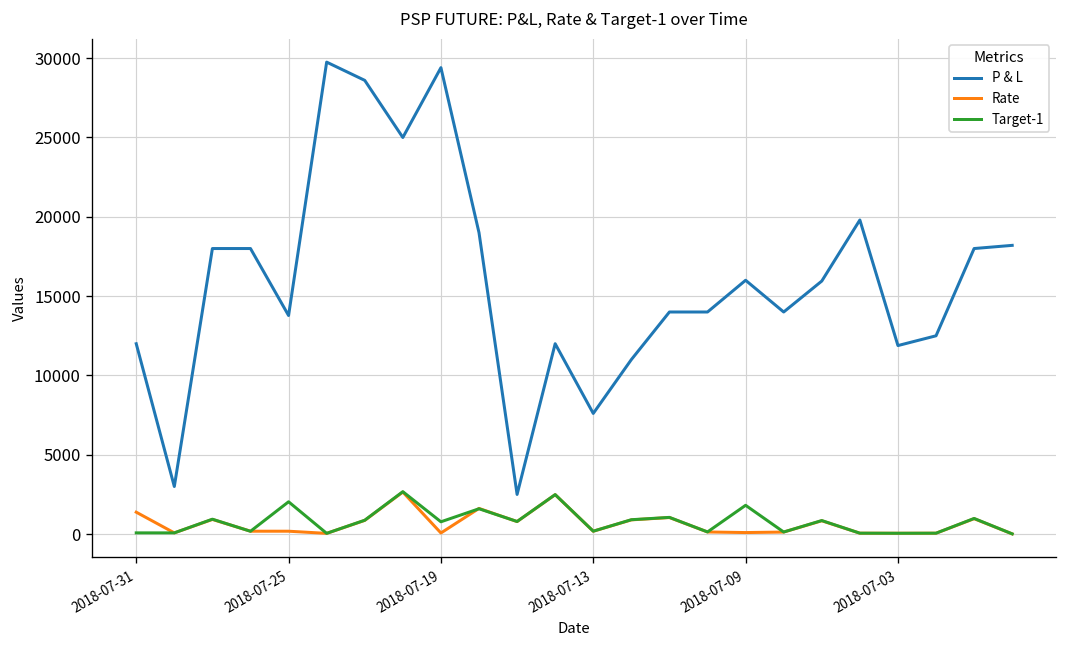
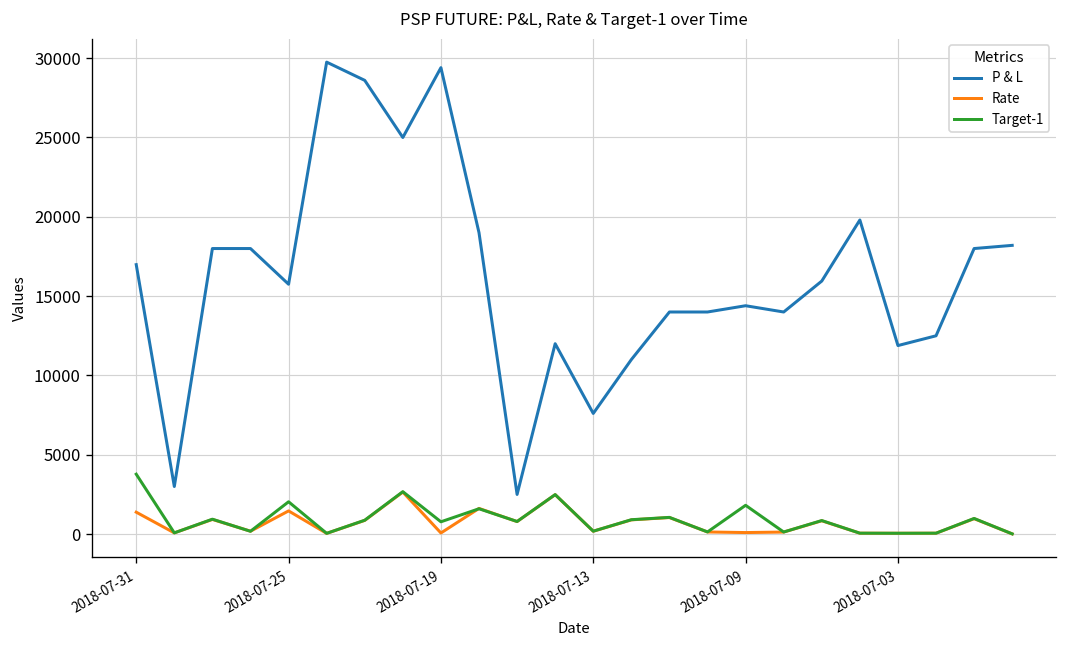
  {
    "P & L": {
-     "2018-07-31": 12000,
-     "2018-07-25": 13800,
+     "2018-07-31": 17000,
+     "2018-07-25": 15800,
      "2018-07-19": 29400,
      "2018-07-13": 7600,
-     "2018-07-09": 16000,
+     "2018-07-09": 14400,
      "2018-07-03": 11900
    },
    "Rate": {
      "2018-07-31": 1400,
-     "2018-07-25": 200,
+     "2018-07-25": 1500,
      "2018-07-19": 100,
      "2018-07-09": 100
    },
    "Target-1": {
-     "2018-07-31": 100,
+     "2018-07-31": 3800,
      "2018-07-25": 2000,
      "2018-07-19": 800,
      "2018-07-09": 1800
    }
  }
